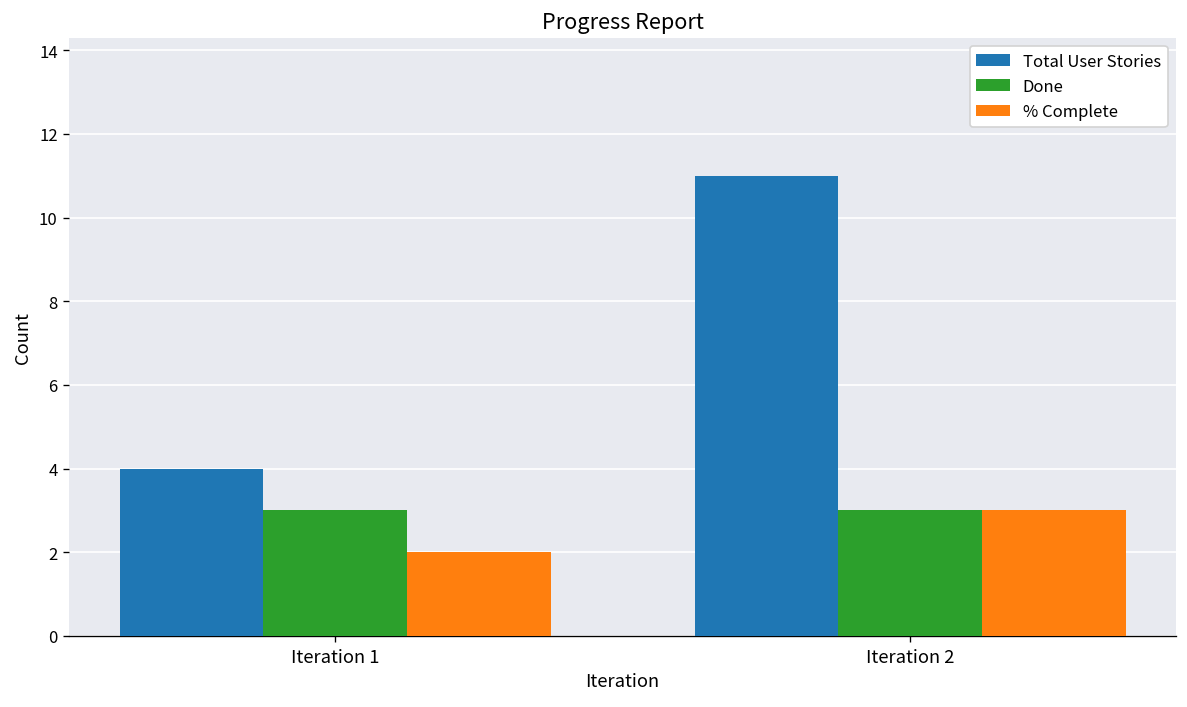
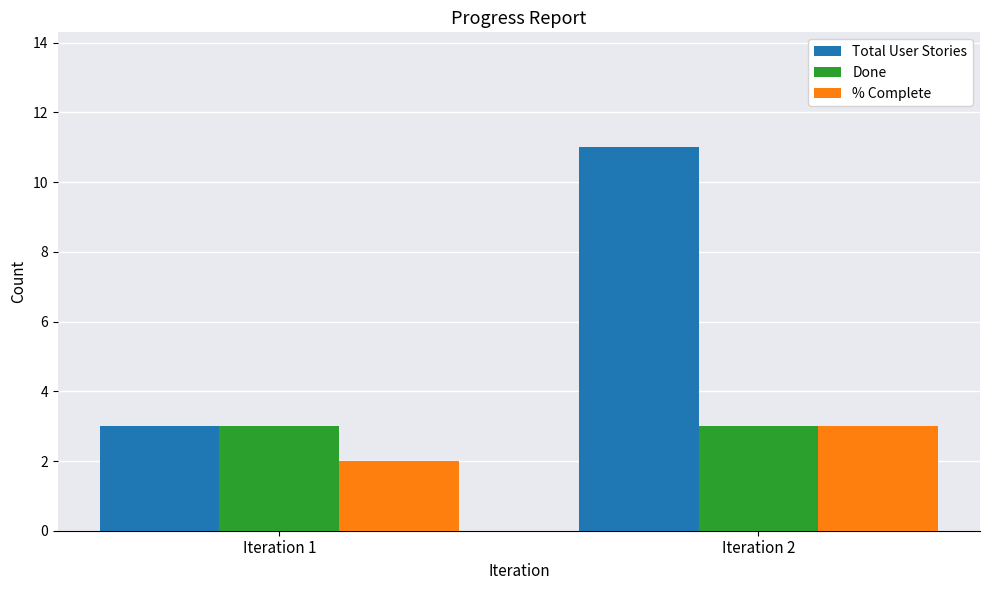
  {
    "Total User Stories": {
-     "Iteration 1": 4,
+     "Iteration 1": 3,
      "Iteration 2": 11
    },
    "Done": {
      "Iteration 1": 3,
      "Iteration 2": 3
    },
    "% Complete": {
      "Iteration 1": 2,
      "Iteration 2": 3
    }
  }
